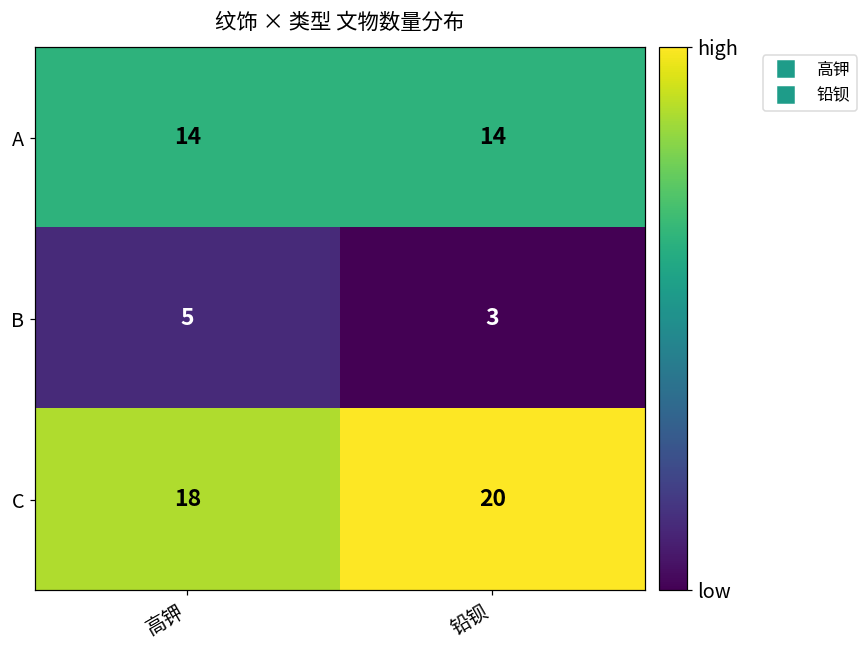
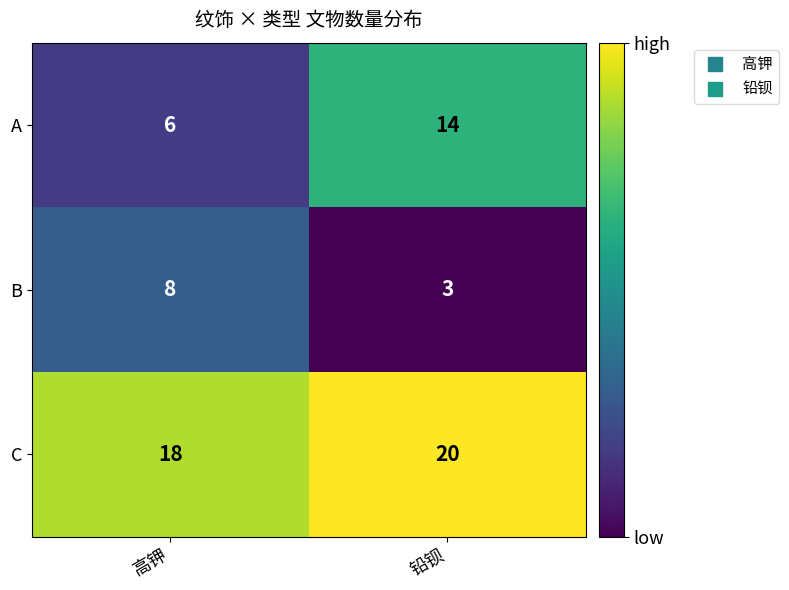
  {
    "A": {
-     "高钾": 14,
+     "高钾": 6,
      "铅钡": 14
    },
    "B": {
-     "高钾": 5,
+     "高钾": 8,
      "铅钡": 3
    },
    "C": {
      "高钾": 18,
      "铅钡": 20
    }
  }
